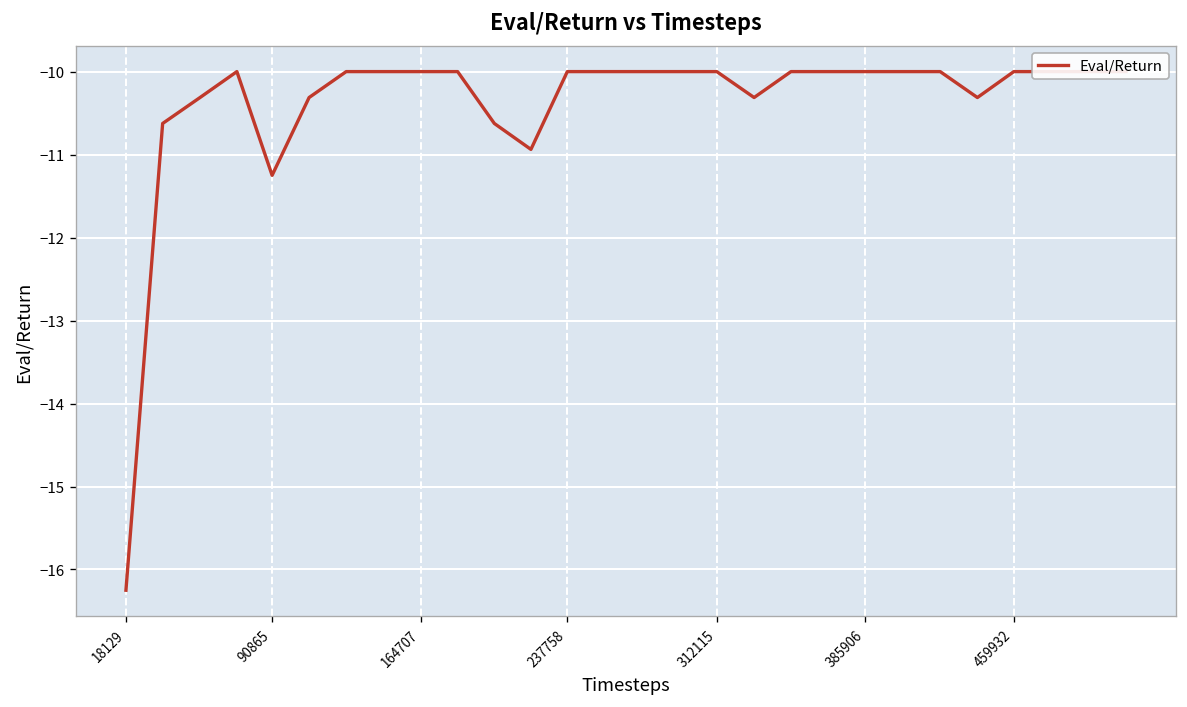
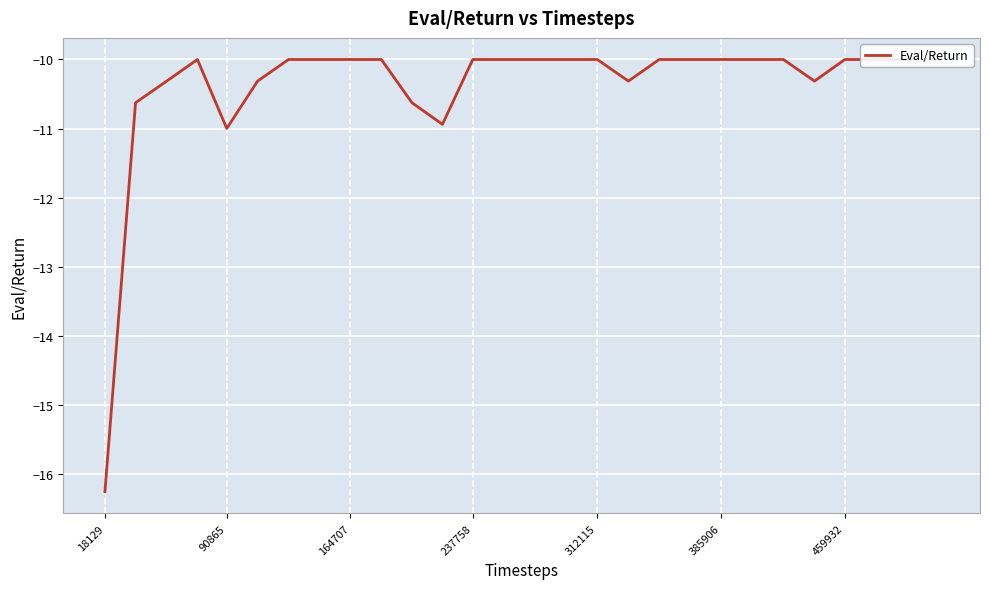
  {
    "18129": -16.3,
-   "90865": -11.2,
+   "90865": -11.0,
    "164707": -10.0,
    "237758": -10.0,
    "312115": -10.0,
    "385906": -10.0,
    "459932": -10.0
  }
